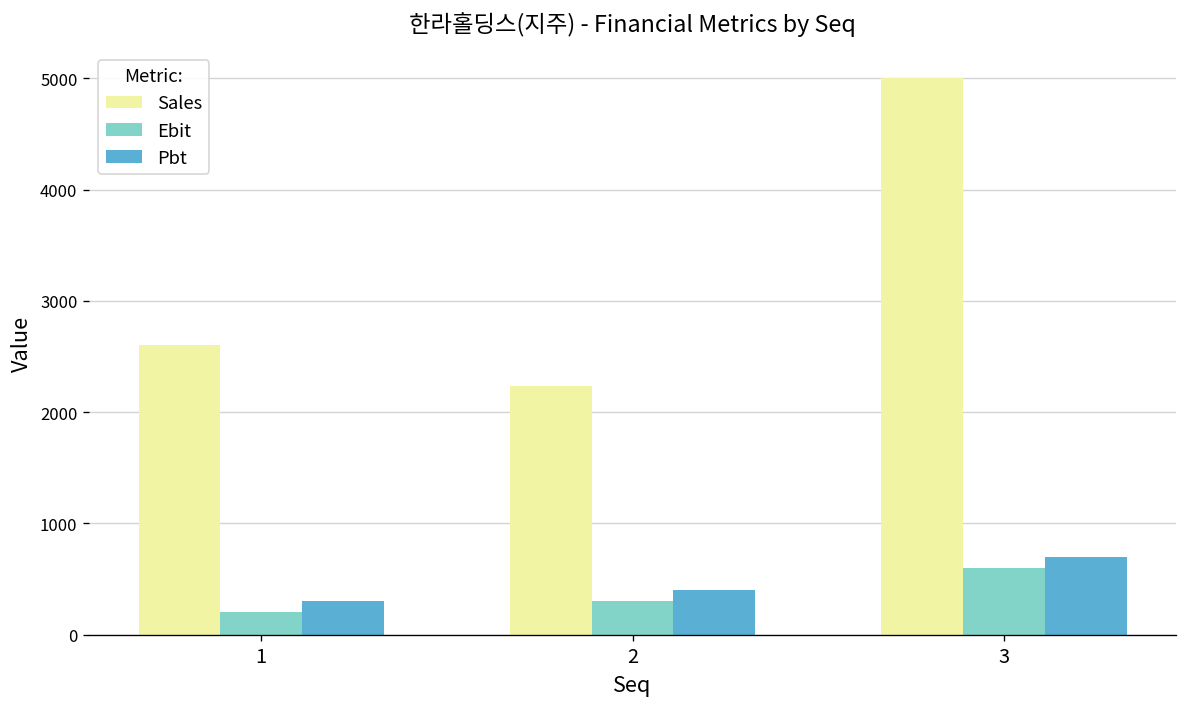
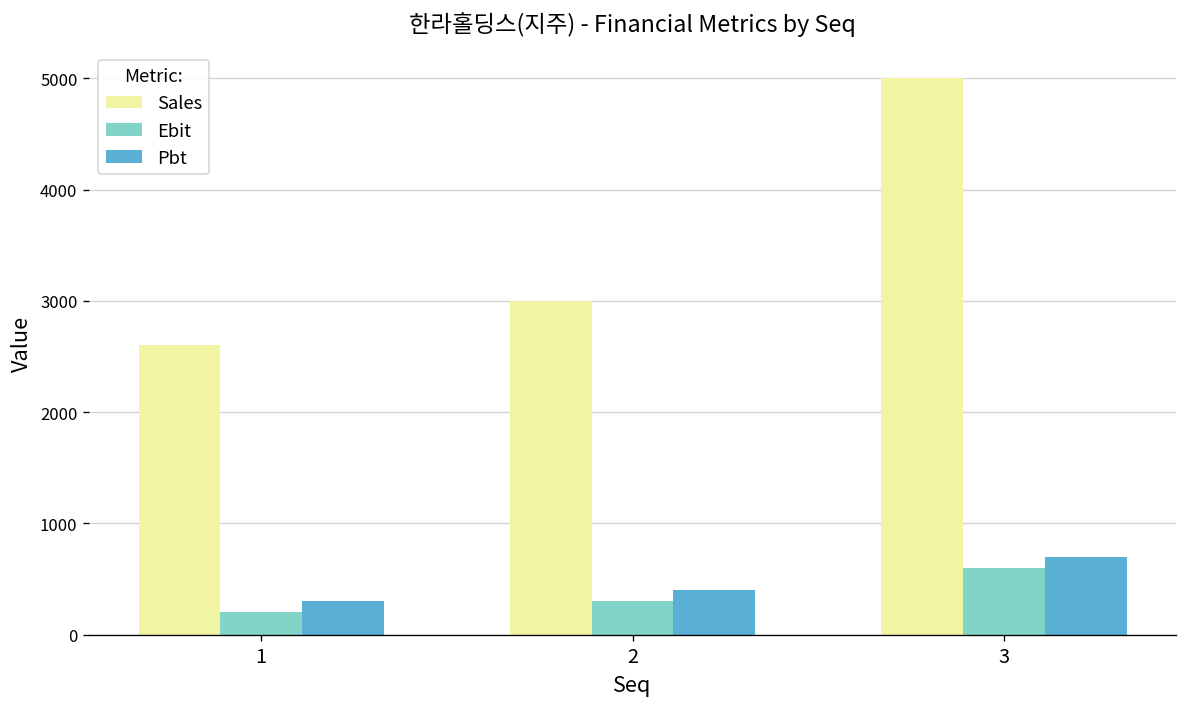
  {
    "Sales": {
      "1": 2600,
-     "2": 2200,
+     "2": 3000,
      "3": 5000
    }
  }
